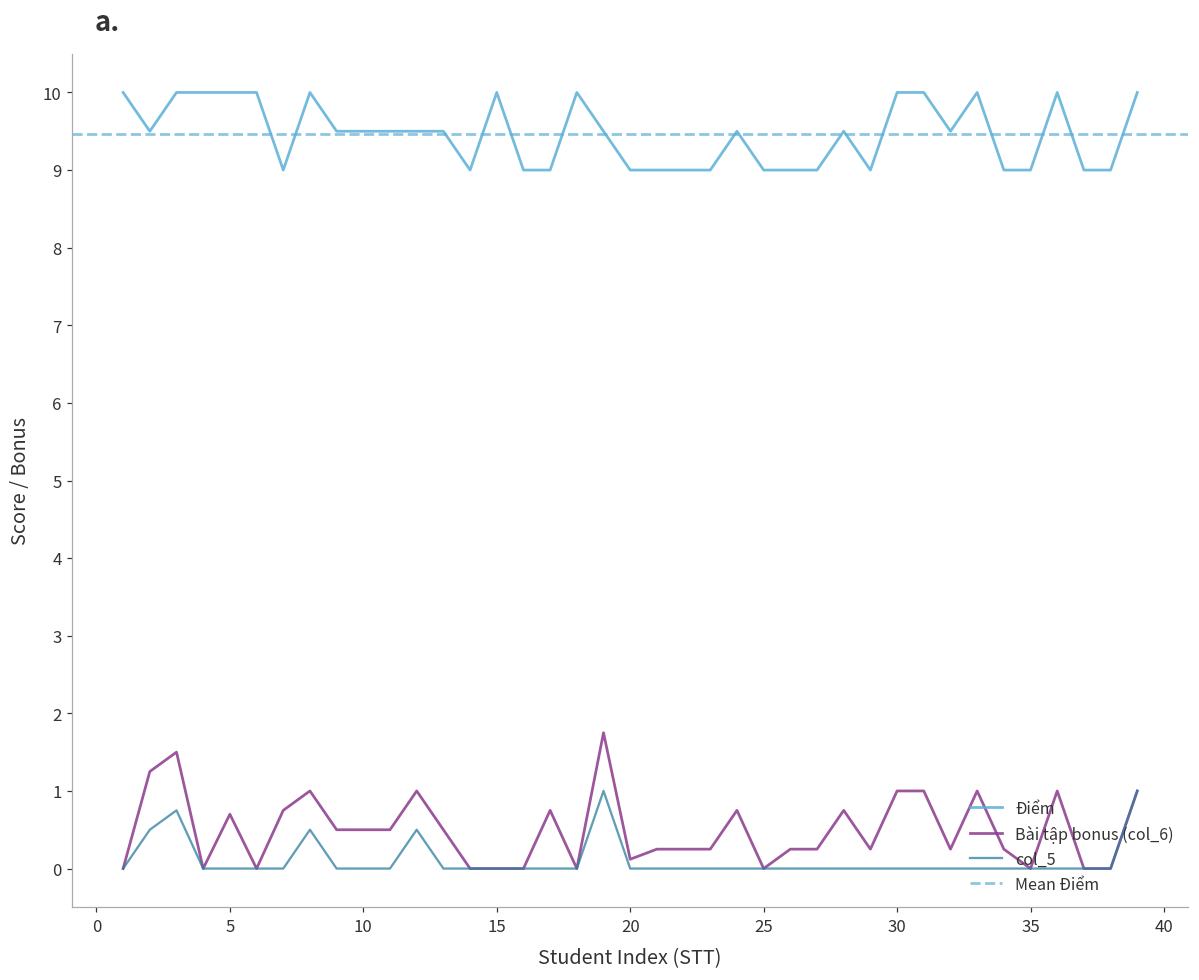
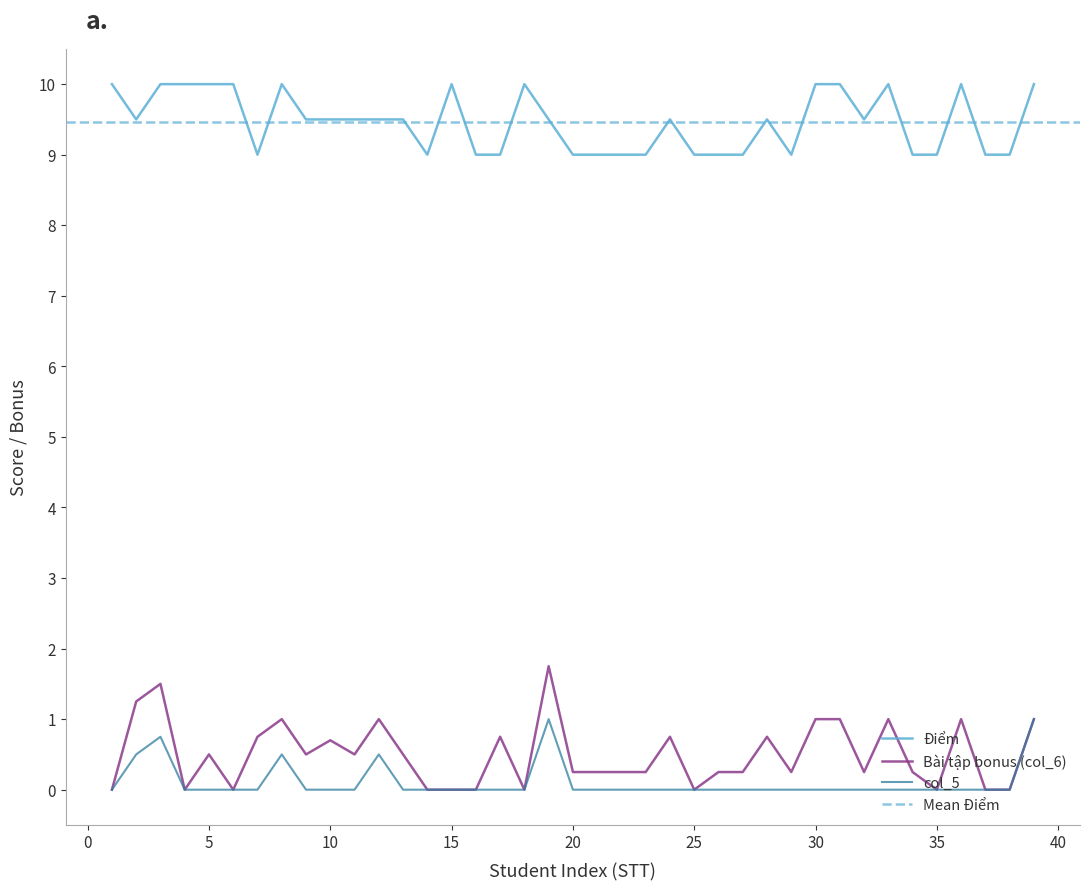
  {
    "Điểm": {
      "5": 10.0,
      "10": 9.5,
      "15": 10.0,
      "20": 9.0,
      "25": 9.0,
      "30": 10.0,
      "35": 9.0
    },
    "Bài tập bonus (col_6)": {
-     "5": 0.7,
-     "10": 0.5,
-     "20": 0.1,
+     "5": 0.5,
+     "10": 0.7,
+     "20": 0.3,
      "30": 1.0
    },
    "col_5": {
      "5": 0.0,
      "10": 0.0,
      "20": 0.0,
      "30": 0.0
    }
  }
